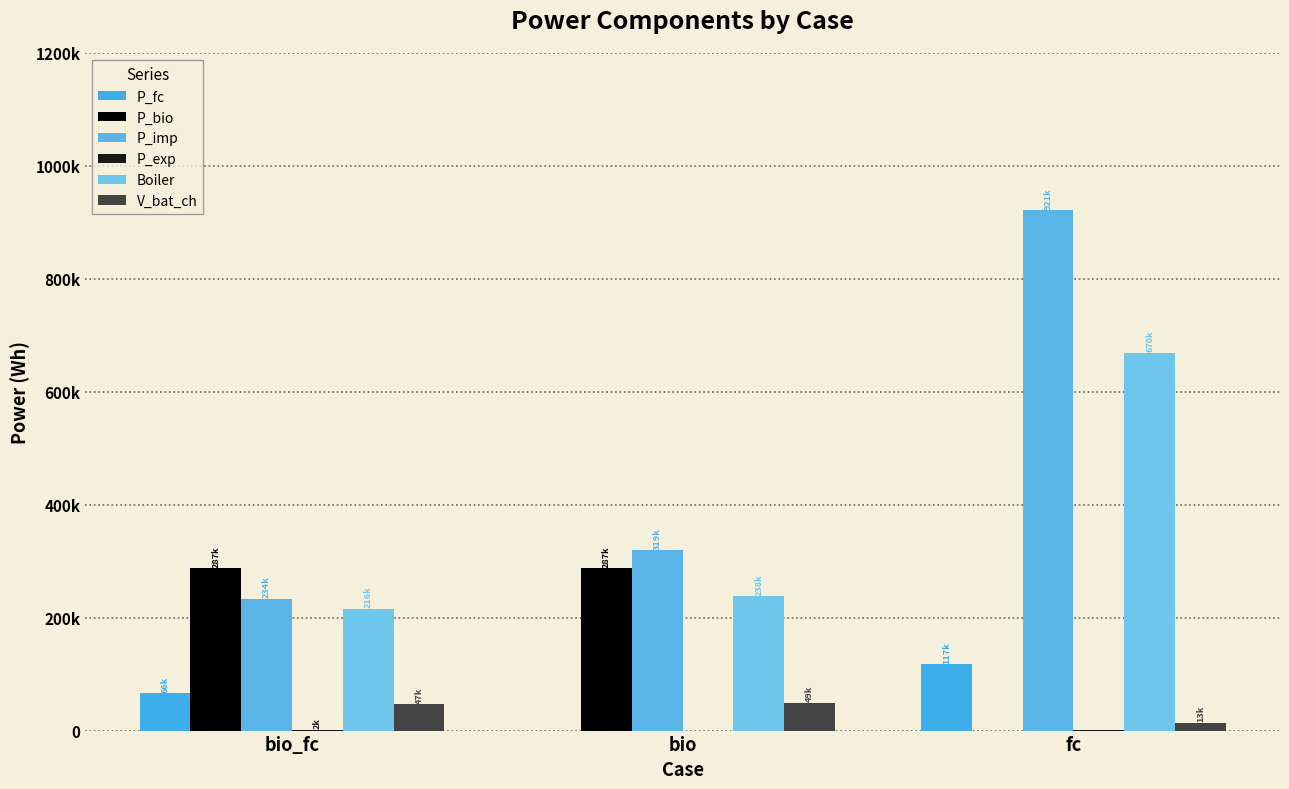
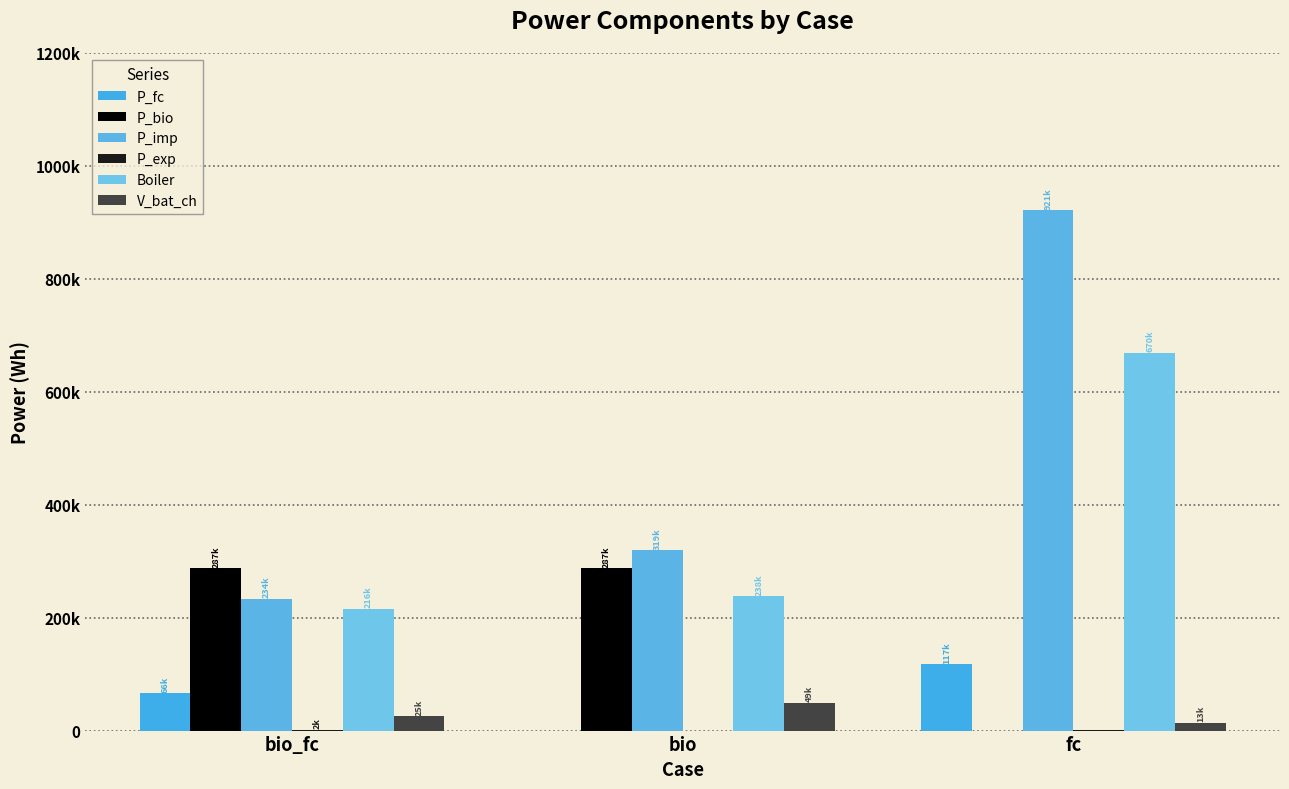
  {
    "V_bat_ch": {
-     "bio_fc": "47k",
+     "bio_fc": "25k",
      "bio": "49k",
      "fc": "13k"
    }
  }
